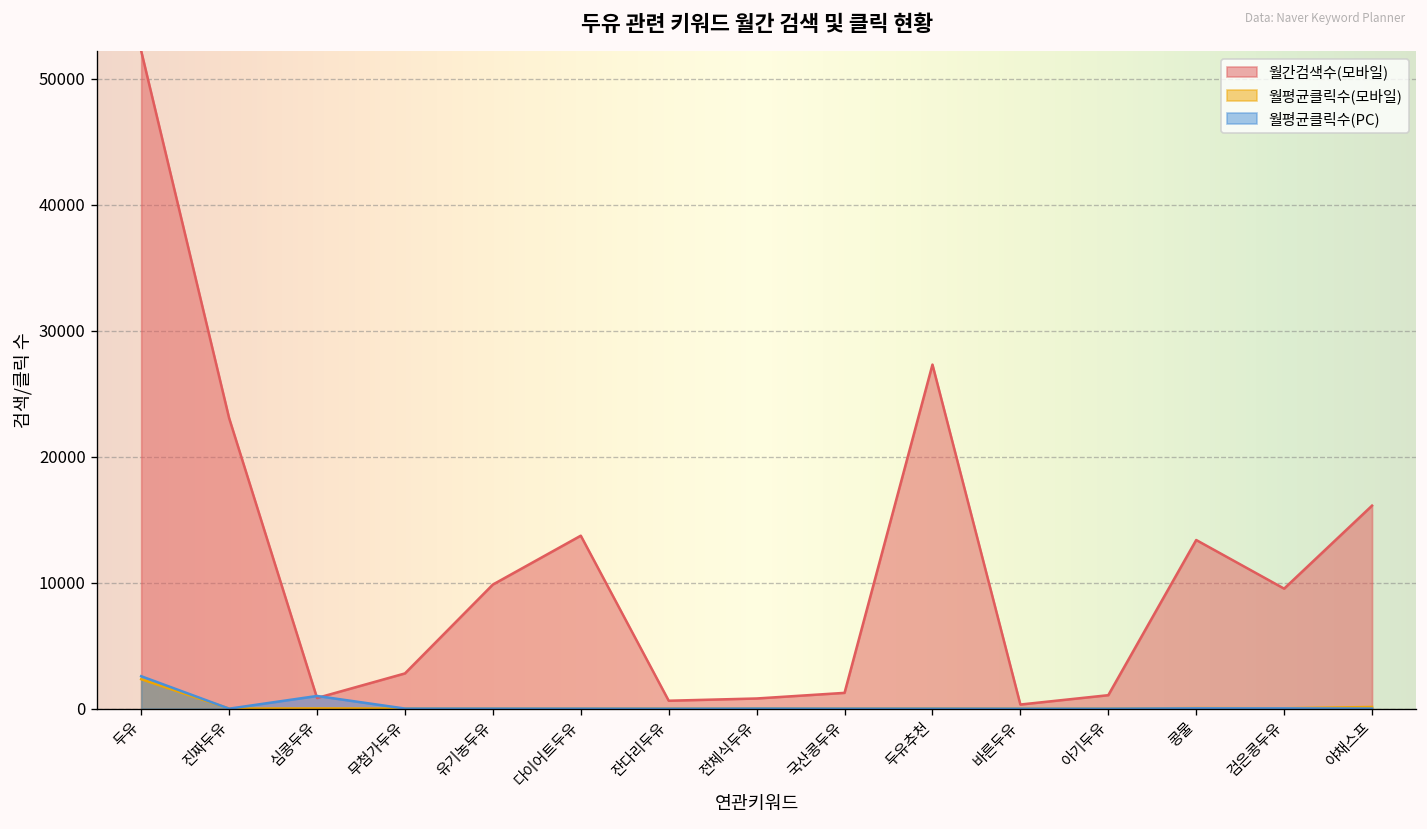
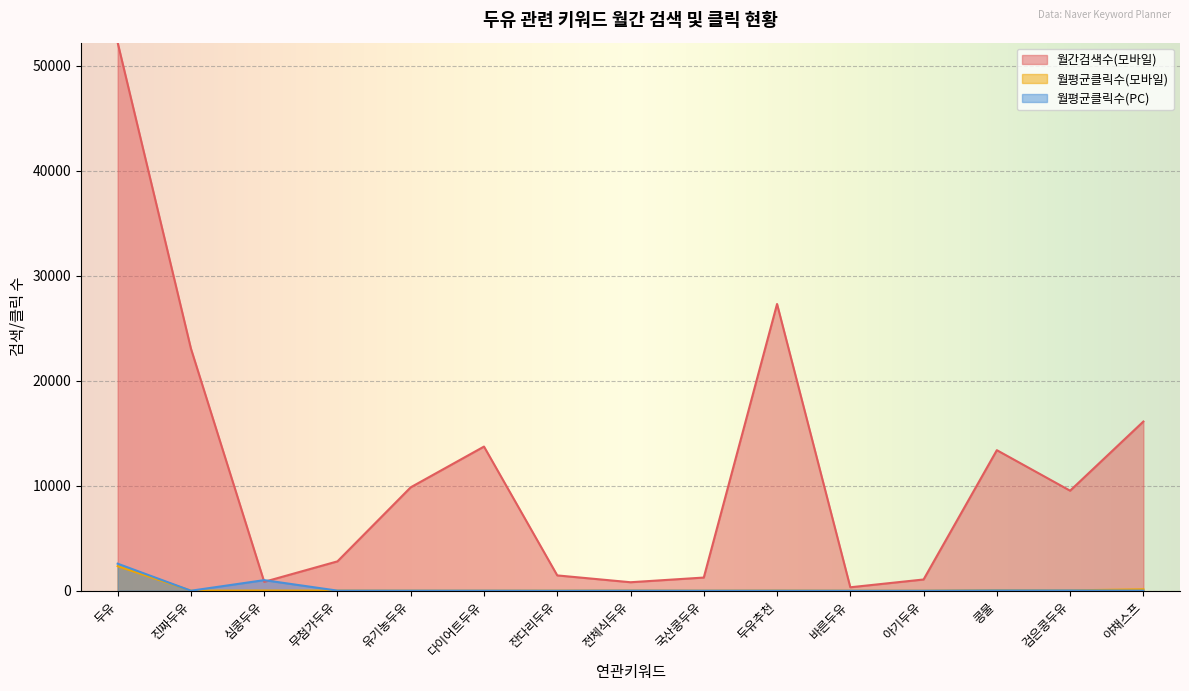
  {
    "월간검색수(모바일)": {
      "두유": 52200,
      "진짜두유": 23100,
      "무첨가두유": 2800,
      "유기농두유": 9900,
      "다이어트두유": 13700,
-     "잔다리두유": 600,
+     "잔다리두유": 1500,
      "전체식두유": 800,
      "국산콩두유": 1300,
      "두유추천": 27300,
      "바른두유": 300,
      "아기두유": 1100,
      "콩물": 13400,
      "검은콩두유": 9500,
      "야채스프": 16100
    },
    "월평균클릭수(모바일)": {
      "심콩두유": 0
    }
  }
